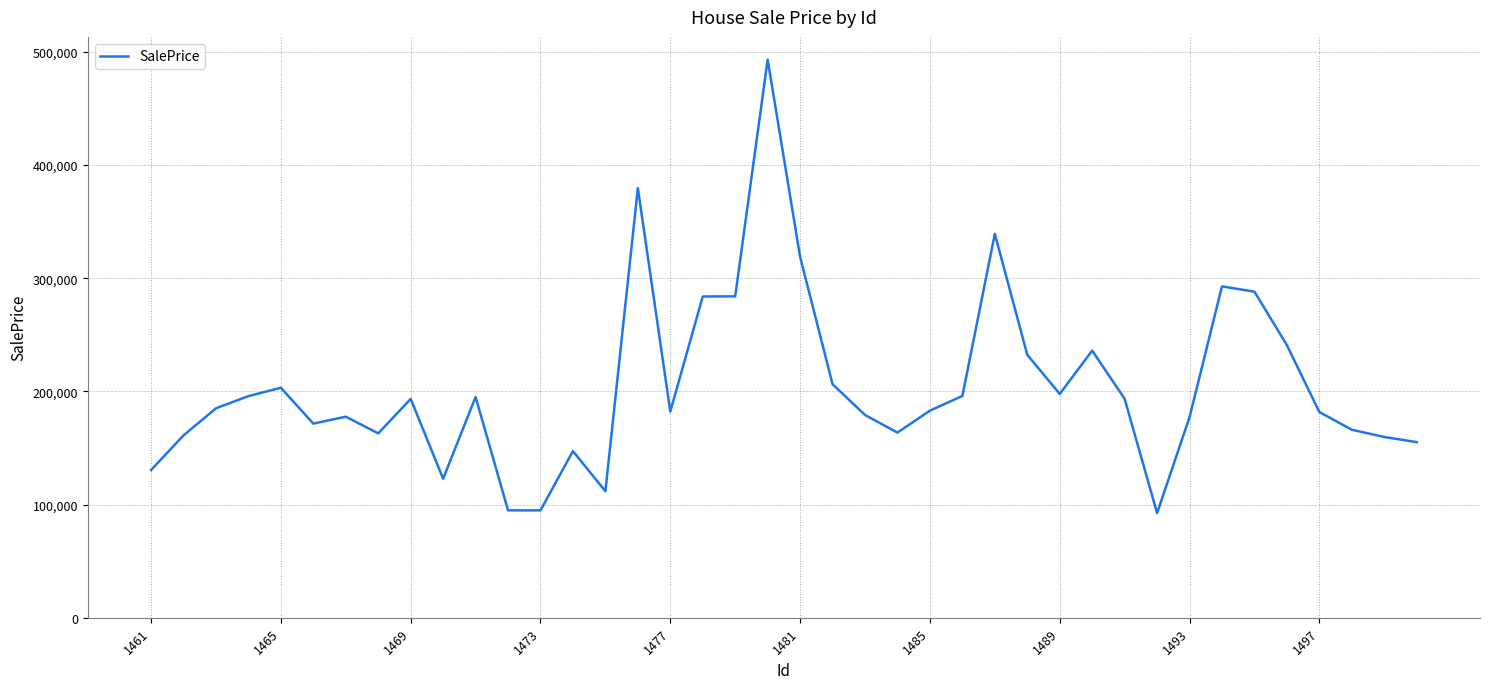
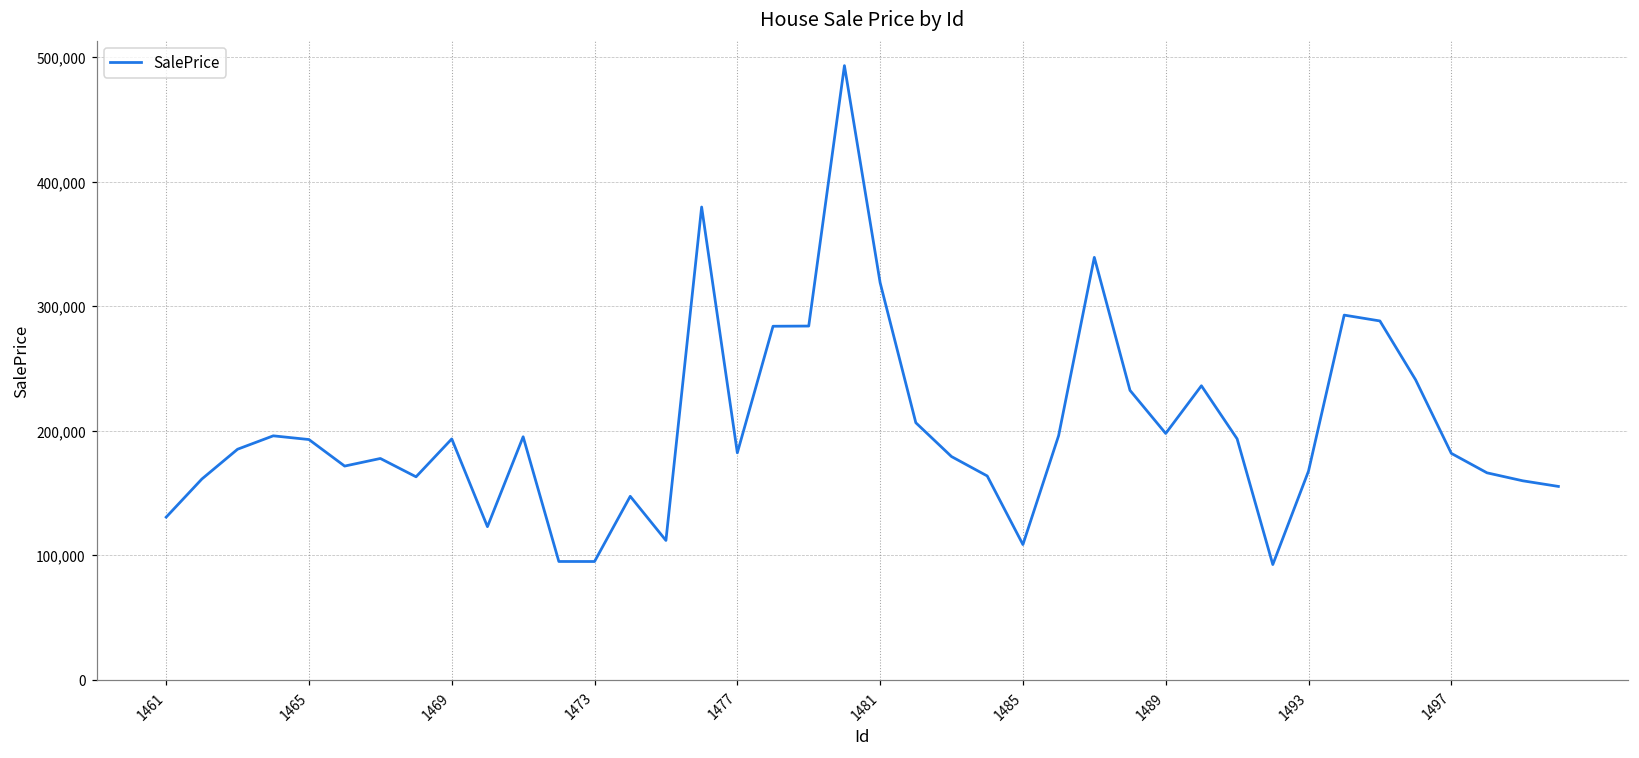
  {
    "1461": "130,000",
-   "1465": "203,000",
+   "1465": "193,000",
    "1469": "193,000",
    "1473": "95,000",
    "1477": "182,000",
    "1481": "319,000",
-   "1485": "183,000",
+   "1485": "108,000",
    "1489": "198,000",
-   "1493": "177,000",
+   "1493": "167,000",
    "1497": "182,000"
  }
